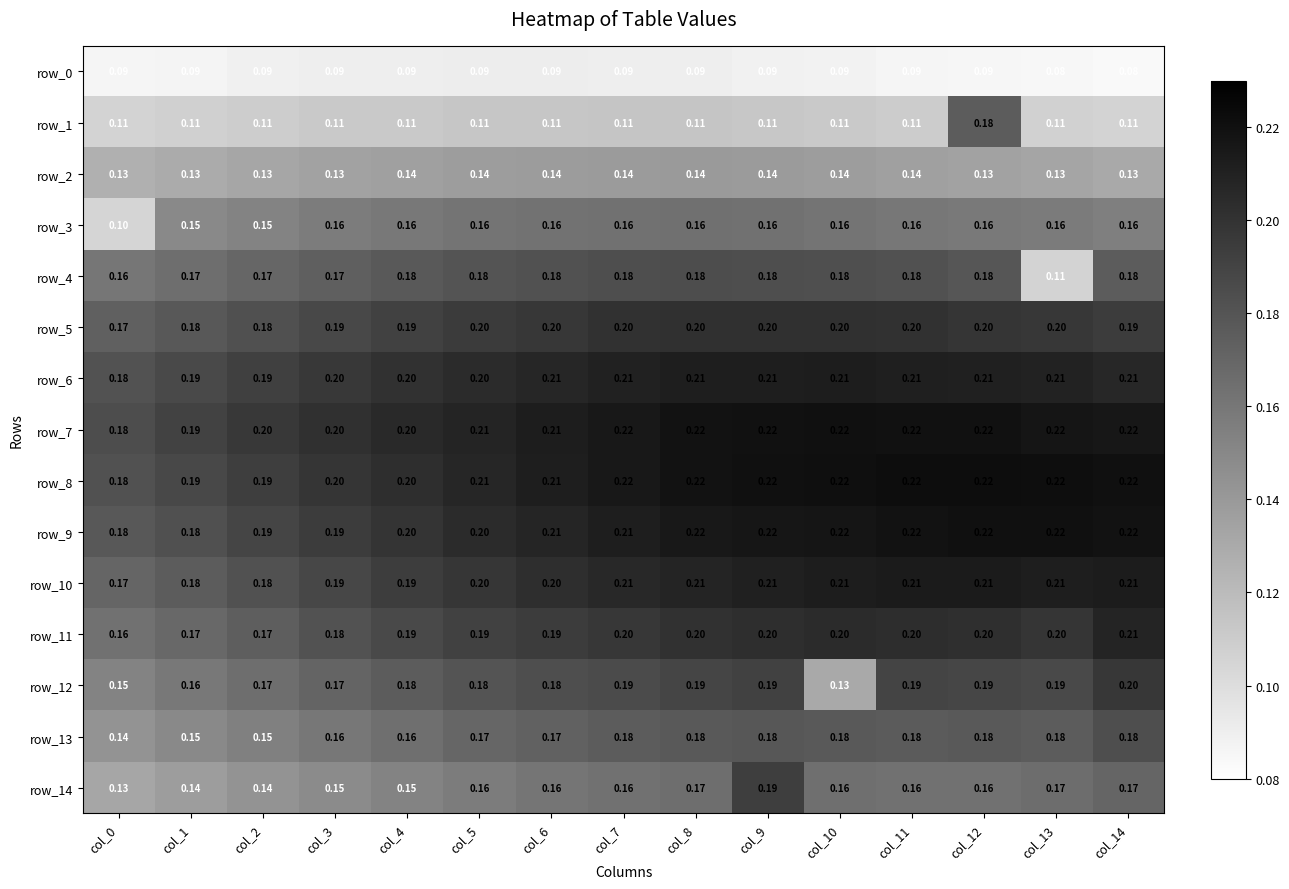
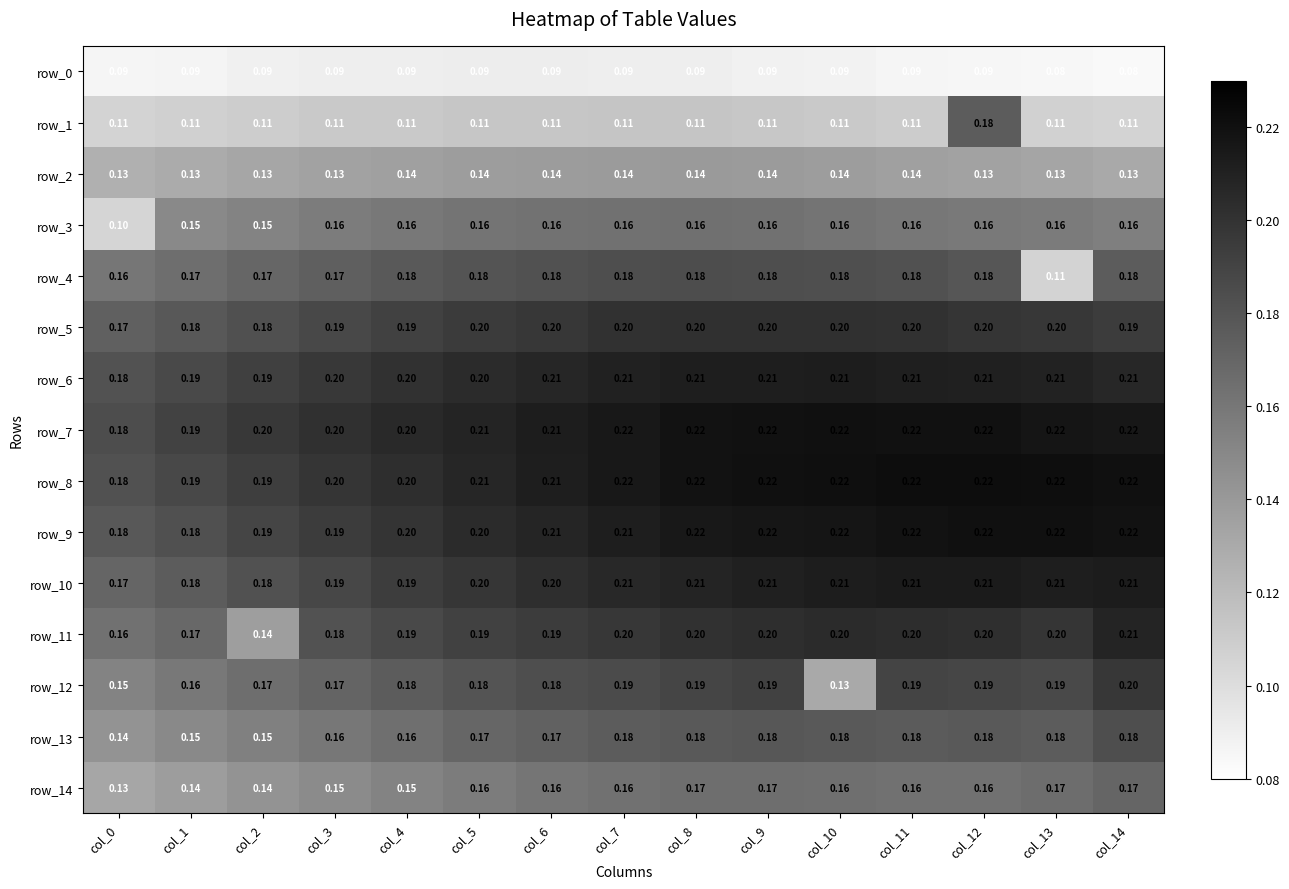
  {
    "row_1": {
      "col_2": 0.11,
      "col_3": 0.11,
      "col_4": 0.11,
      "col_5": 0.11,
      "col_6": 0.11,
      "col_7": 0.11,
      "col_8": 0.11,
      "col_9": 0.11,
      "col_10": 0.11,
      "col_11": 0.11,
      "col_12": 0.18
    },
    "row_2": {
      "col_0": 0.13,
      "col_1": 0.13,
      "col_2": 0.13,
      "col_3": 0.13,
      "col_4": 0.14,
      "col_5": 0.14,
      "col_6": 0.14,
      "col_7": 0.14,
      "col_8": 0.14,
      "col_9": 0.14,
      "col_10": 0.14,
      "col_11": 0.14,
      "col_12": 0.13,
      "col_13": 0.13,
      "col_14": 0.13
    },
    "row_3": {
      "col_1": 0.15,
      "col_2": 0.15,
      "col_3": 0.16,
      "col_4": 0.16,
      "col_5": 0.16,
      "col_6": 0.16,
      "col_7": 0.16,
      "col_8": 0.16,
      "col_9": 0.16,
      "col_10": 0.16,
      "col_11": 0.16,
      "col_12": 0.16,
      "col_13": 0.16,
      "col_14": 0.16
    },
    "row_4": {
      "col_0": 0.16,
      "col_1": 0.17,
      "col_2": 0.17,
      "col_3": 0.17,
      "col_4": 0.18,
      "col_5": 0.18,
      "col_6": 0.18,
      "col_7": 0.18,
      "col_8": 0.18,
      "col_9": 0.18,
      "col_10": 0.18,
      "col_11": 0.18,
      "col_12": 0.18,
      "col_14": 0.18
    },
    "row_5": {
      "col_0": 0.17,
      "col_1": 0.18,
      "col_2": 0.18,
      "col_3": 0.19,
      "col_4": 0.19,
      "col_5": 0.20,
      "col_6": 0.20,
      "col_7": 0.20,
      "col_8": 0.20,
      "col_9": 0.20,
      "col_10": 0.20,
      "col_11": 0.20,
      "col_12": 0.20,
      "col_13": 0.20,
      "col_14": 0.19
    },
    "row_6": {
      "col_0": 0.18,
      "col_1": 0.19,
      "col_2": 0.19,
      "col_3": 0.20,
      "col_4": 0.20
    },
    "row_7": {
      "col_0": 0.18,
      "col_1": 0.19,
      "col_2": 0.20,
      "col_3": 0.20
    },
    "row_8": {
      "col_0": 0.18,
      "col_1": 0.19,
      "col_2": 0.19,
      "col_3": 0.20
    },
    "row_9": {
      "col_0": 0.18,
      "col_1": 0.18,
      "col_2": 0.19,
      "col_3": 0.19,
      "col_4": 0.20
    },
    "row_10": {
      "col_0": 0.17,
      "col_1": 0.18,
      "col_2": 0.18,
      "col_3": 0.19,
      "col_4": 0.19,
      "col_5": 0.20
    },
    "row_11": {
      "col_0": 0.16,
      "col_1": 0.17,
-     "col_2": 0.17,
+     "col_2": 0.14,
      "col_3": 0.18,
      "col_4": 0.19,
      "col_5": 0.19,
      "col_6": 0.19,
      "col_7": 0.20,
      "col_8": 0.20,
      "col_13": 0.20
    },
    "row_12": {
      "col_0": 0.15,
      "col_1": 0.16,
      "col_2": 0.17,
      "col_3": 0.17,
      "col_4": 0.18,
      "col_5": 0.18,
      "col_6": 0.18,
      "col_7": 0.19,
      "col_8": 0.19,
      "col_9": 0.19,
      "col_10": 0.13,
      "col_11": 0.19,
      "col_12": 0.19,
      "col_13": 0.19,
      "col_14": 0.20
    },
    "row_13": {
      "col_0": 0.14,
      "col_1": 0.15,
      "col_2": 0.15,
      "col_3": 0.16,
      "col_4": 0.16,
      "col_5": 0.17,
      "col_6": 0.17,
      "col_7": 0.18,
      "col_8": 0.18,
      "col_9": 0.18,
      "col_10": 0.18,
      "col_11": 0.18,
      "col_12": 0.18,
      "col_13": 0.18,
      "col_14": 0.18
    },
    "row_14": {
      "col_0": 0.13,
      "col_1": 0.14,
      "col_2": 0.14,
      "col_3": 0.15,
      "col_4": 0.15,
      "col_5": 0.16,
      "col_6": 0.16,
      "col_7": 0.16,
      "col_8": 0.17,
-     "col_9": 0.19,
+     "col_9": 0.17,
      "col_10": 0.16,
      "col_11": 0.16,
      "col_12": 0.16,
      "col_13": 0.17,
      "col_14": 0.17
    }
  }
